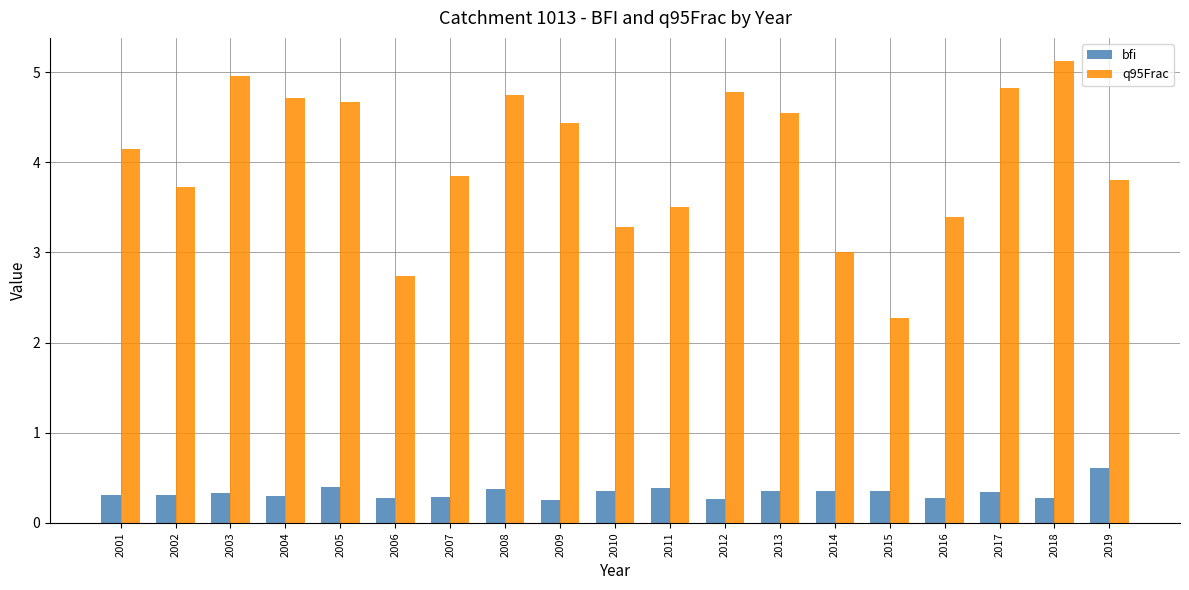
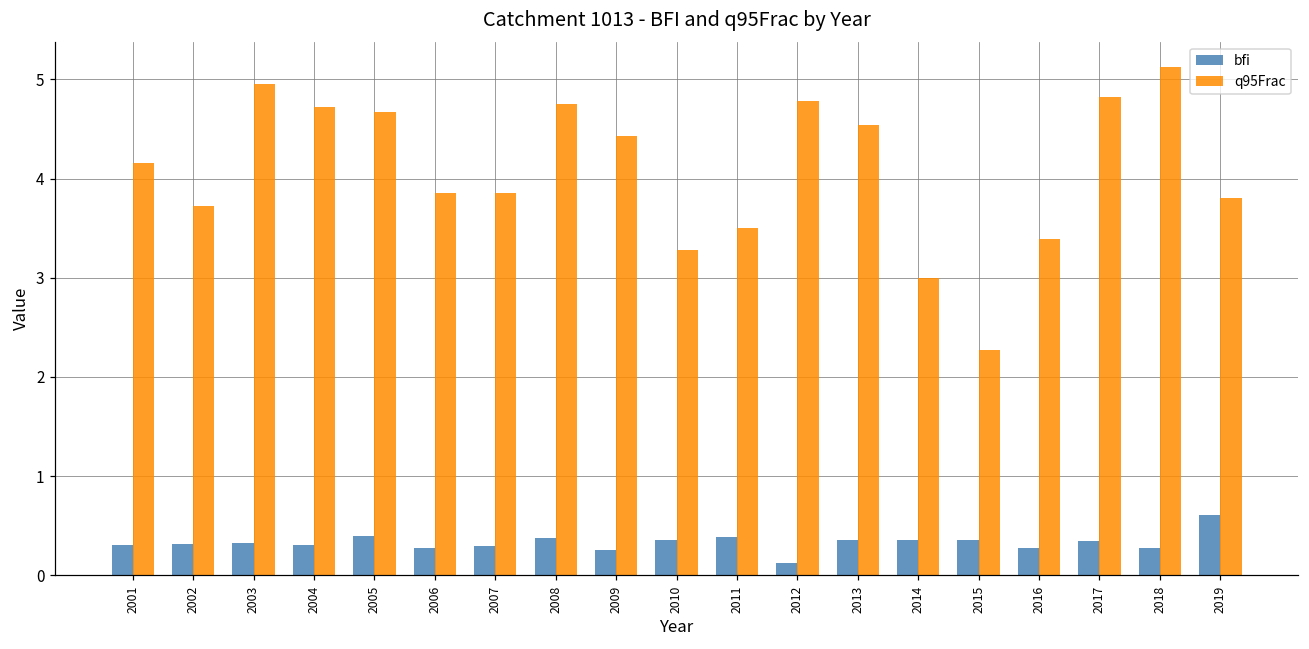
  {
    "bfi": {
      "2001": 0.3,
      "2002": 0.3,
      "2003": 0.3,
      "2004": 0.3,
      "2005": 0.4,
      "2006": 0.3,
      "2007": 0.3,
      "2008": 0.4,
      "2009": 0.3,
      "2010": 0.4,
      "2011": 0.4,
-     "2012": 0.3,
+     "2012": 0.1,
      "2013": 0.4,
      "2014": 0.4,
      "2015": 0.4,
      "2016": 0.3,
      "2017": 0.3,
      "2018": 0.3,
      "2019": 0.6
    },
    "q95Frac": {
      "2001": 4.2,
      "2002": 3.7,
      "2003": 5.0,
      "2004": 4.7,
      "2005": 4.7,
-     "2006": 2.7,
+     "2006": 3.8,
      "2007": 3.9,
      "2008": 4.7,
      "2009": 4.4,
      "2010": 3.3,
      "2011": 3.5,
      "2012": 4.8,
      "2013": 4.5,
      "2014": 3.0,
      "2015": 2.3,
      "2016": 3.4,
      "2017": 4.8,
      "2018": 5.1,
      "2019": 3.8
    }
  }
